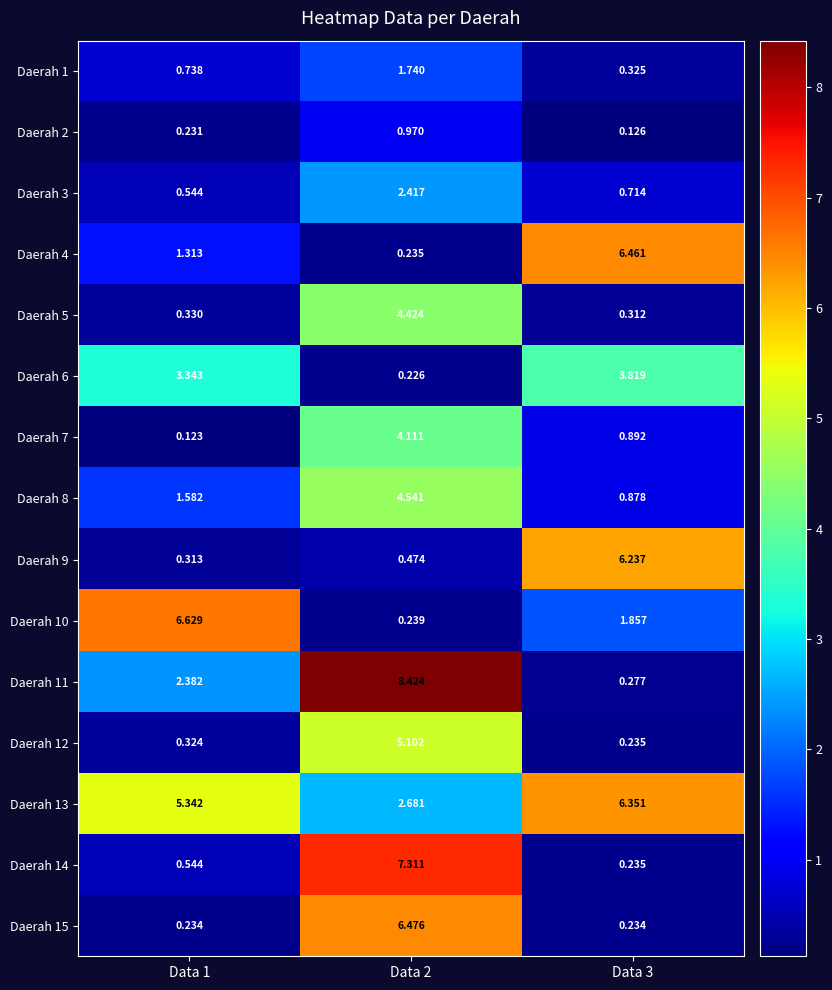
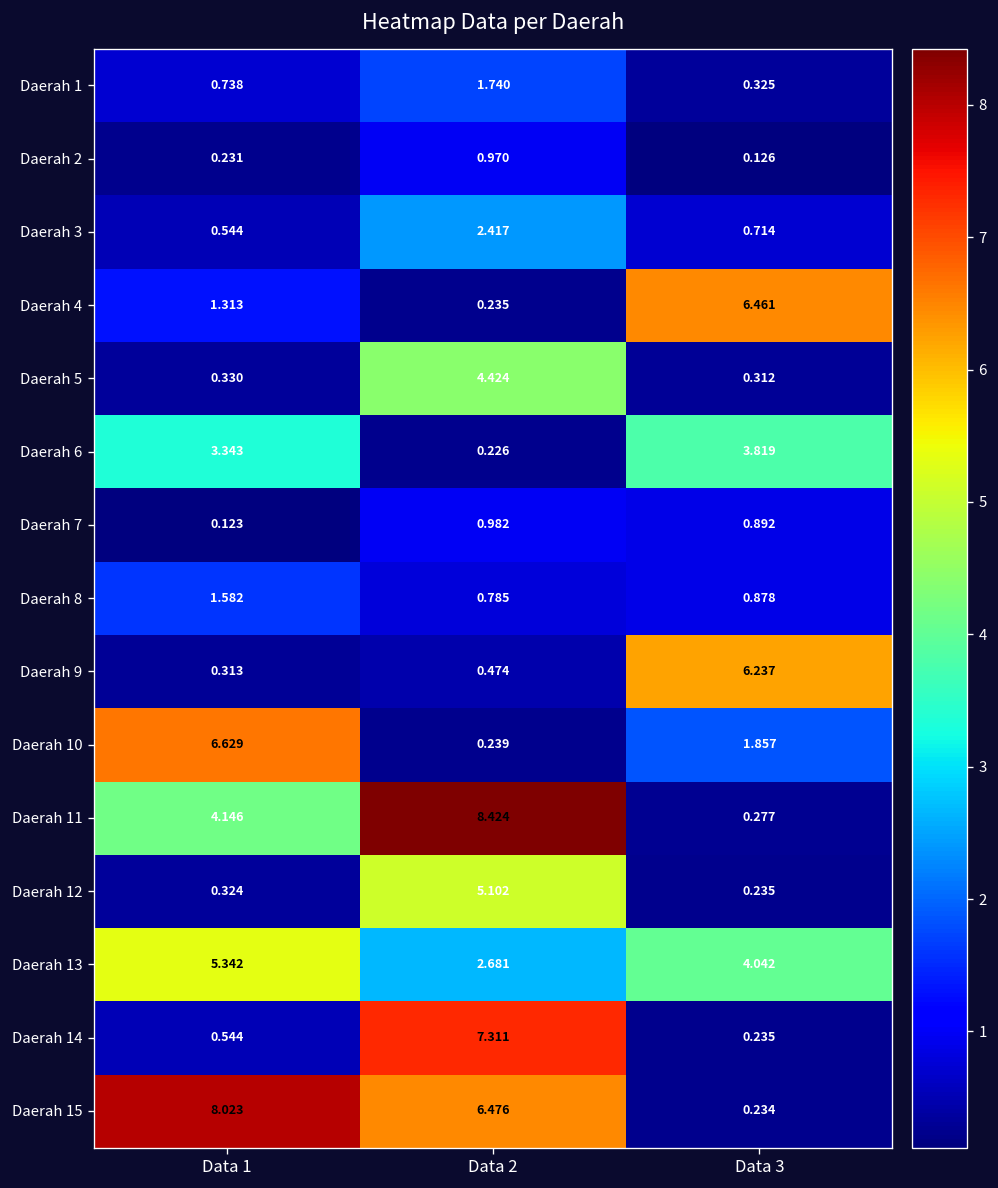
  {
    "Daerah 1": {
      "Data 1": 0.738,
      "Data 2": 1.740,
      "Data 3": 0.325
    },
    "Daerah 2": {
      "Data 1": 0.231,
      "Data 2": 0.970,
      "Data 3": 0.126
    },
    "Daerah 3": {
      "Data 1": 0.544,
      "Data 2": 2.417,
      "Data 3": 0.714
    },
    "Daerah 4": {
      "Data 1": 1.313,
      "Data 2": 0.235,
      "Data 3": 6.461
    },
    "Daerah 5": {
      "Data 1": 0.330,
      "Data 2": 4.424,
      "Data 3": 0.312
    },
    "Daerah 6": {
      "Data 1": 3.343,
      "Data 2": 0.226,
      "Data 3": 3.819
    },
    "Daerah 7": {
      "Data 1": 0.123,
-     "Data 2": 4.111,
+     "Data 2": 0.982,
      "Data 3": 0.892
    },
    "Daerah 8": {
      "Data 1": 1.582,
-     "Data 2": 4.541,
+     "Data 2": 0.785,
      "Data 3": 0.878
    },
    "Daerah 9": {
      "Data 1": 0.313,
      "Data 2": 0.474,
      "Data 3": 6.237
    },
    "Daerah 10": {
      "Data 1": 6.629,
      "Data 2": 0.239,
      "Data 3": 1.857
    },
    "Daerah 11": {
-     "Data 1": 2.382,
+     "Data 1": 4.146,
      "Data 2": 8.424,
      "Data 3": 0.277
    },
    "Daerah 12": {
      "Data 1": 0.324,
      "Data 2": 5.102,
      "Data 3": 0.235
    },
    "Daerah 13": {
      "Data 1": 5.342,
      "Data 2": 2.681,
-     "Data 3": 6.351
+     "Data 3": 4.042
    },
    "Daerah 14": {
      "Data 1": 0.544,
      "Data 2": 7.311,
      "Data 3": 0.235
    },
    "Daerah 15": {
-     "Data 1": 0.234,
+     "Data 1": 8.023,
      "Data 2": 6.476,
      "Data 3": 0.234
    }
  }
